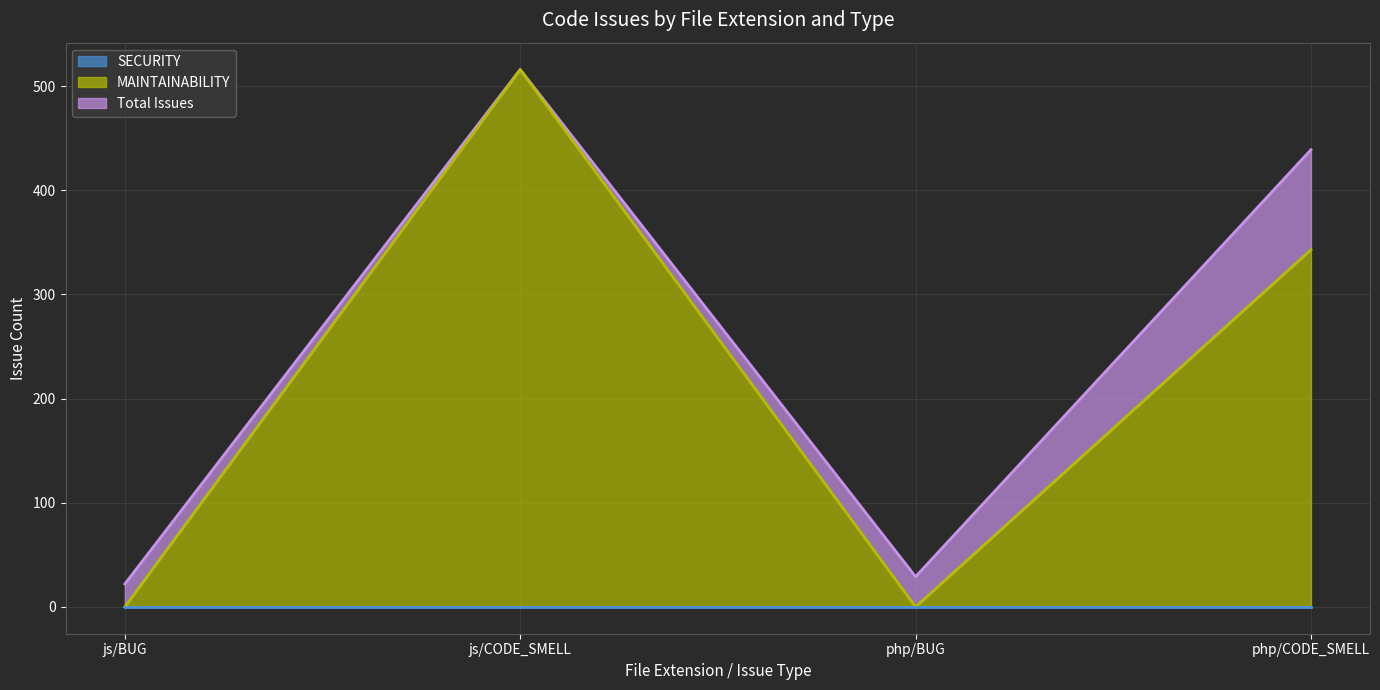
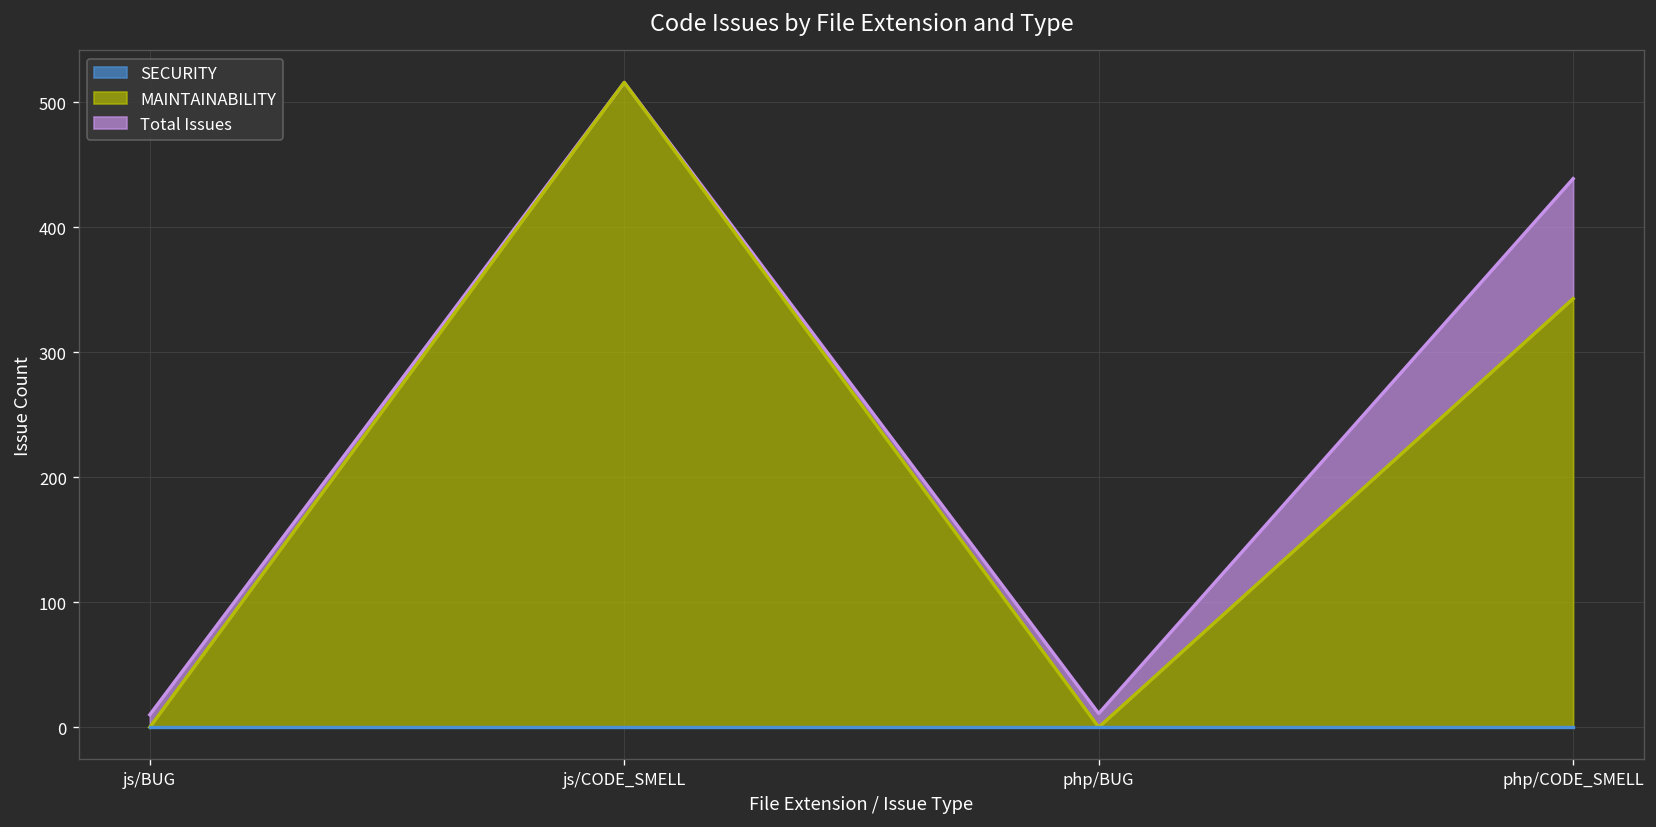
  {
    "Total Issues": {
-     "js/BUG": 22,
-     "php/BUG": 29,
+     "js/BUG": 10,
+     "php/BUG": 11,
      "php/CODE_SMELL": 439
    },
    "SECURITY": {
      "js/CODE_SMELL": 0,
      "php/CODE_SMELL": 0
    },
    "MAINTAINABILITY": {
      "php/CODE_SMELL": 343
    }
  }
